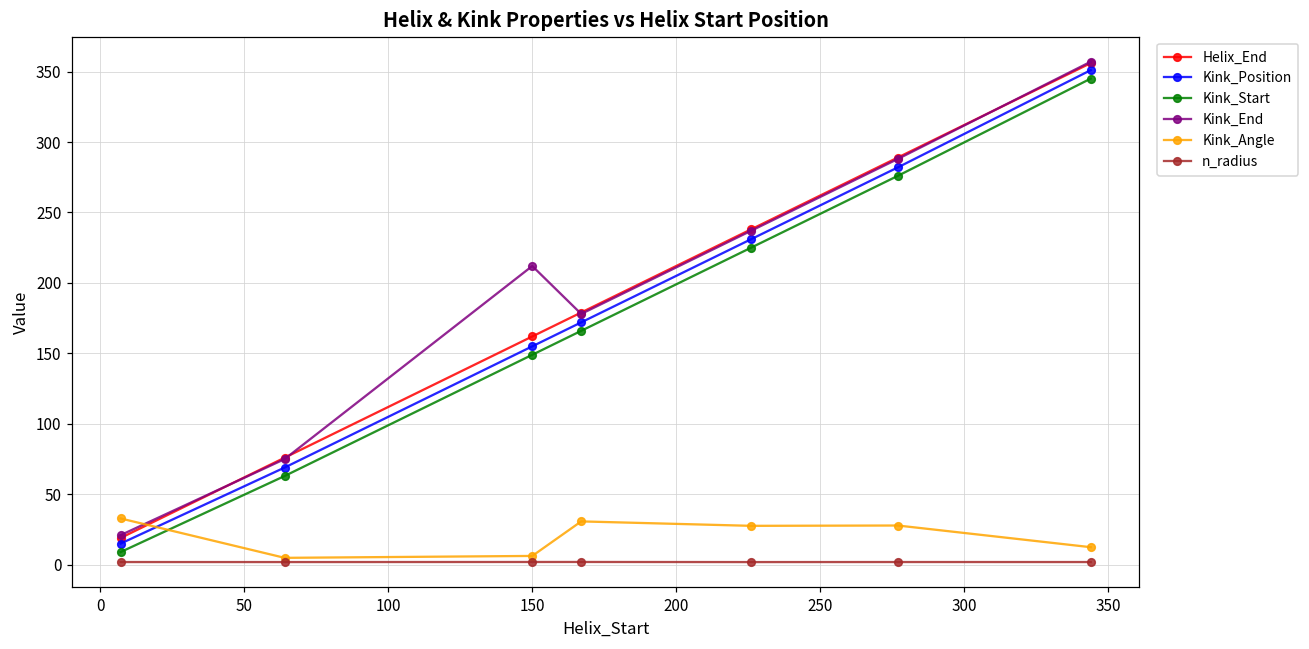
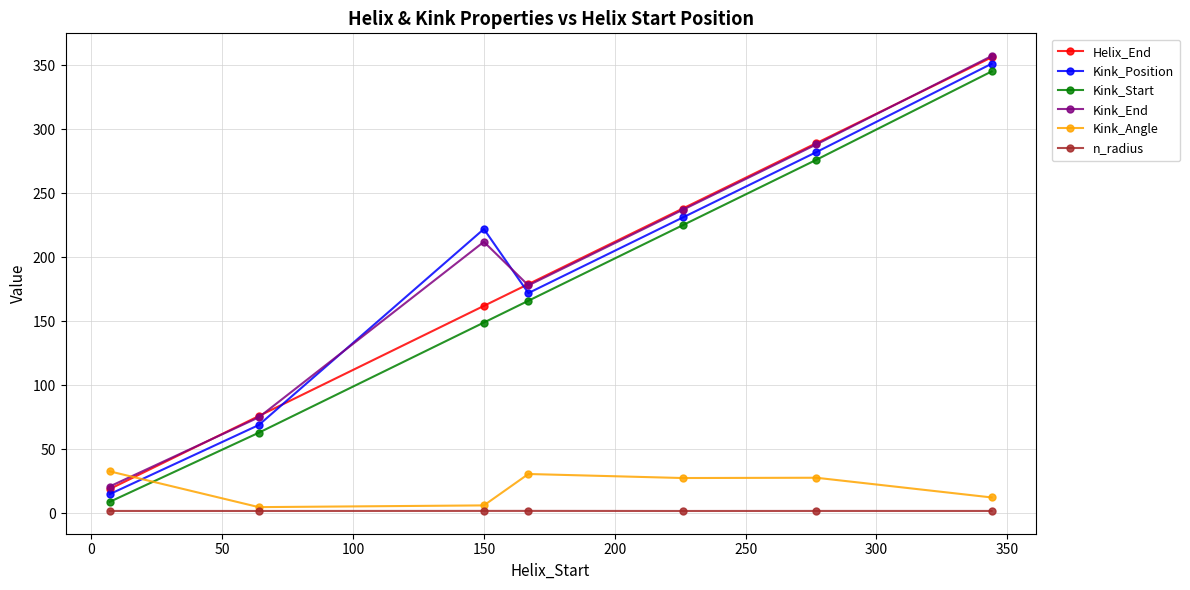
  {
    "Helix_End": {
      "150": 162
    },
    "Kink_Position": {
-     "150": 155
+     "150": 222
    },
    "Kink_Start": {
      "150": 149
    },
    "Kink_End": {
      "150": 212
    },
    "Kink_Angle": {
      "150": 6
    },
    "n_radius": {
      "150": 2
    }
  }
